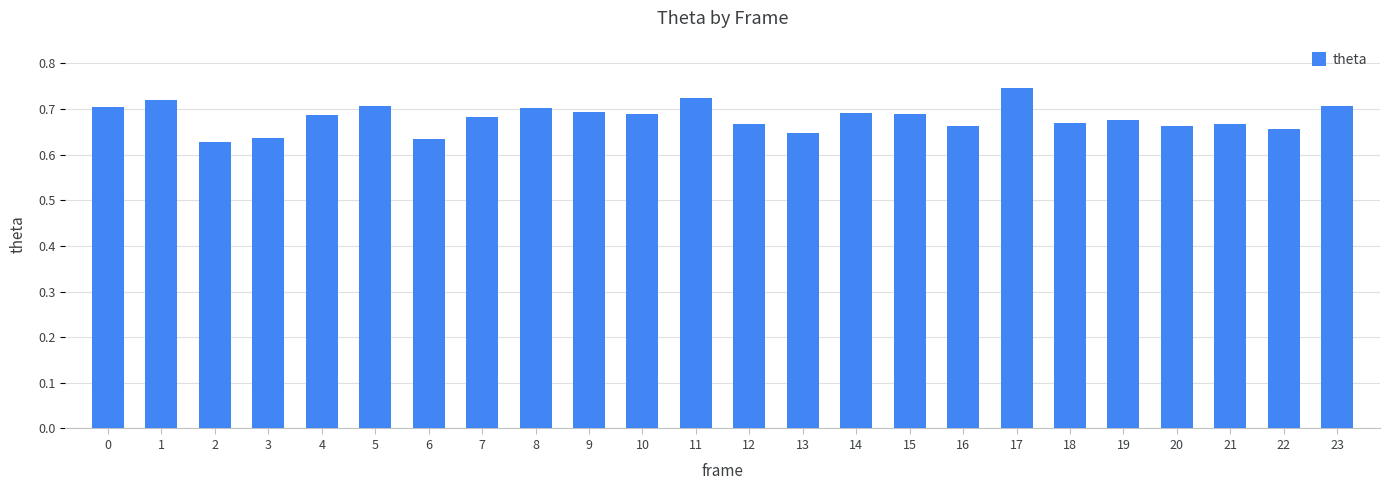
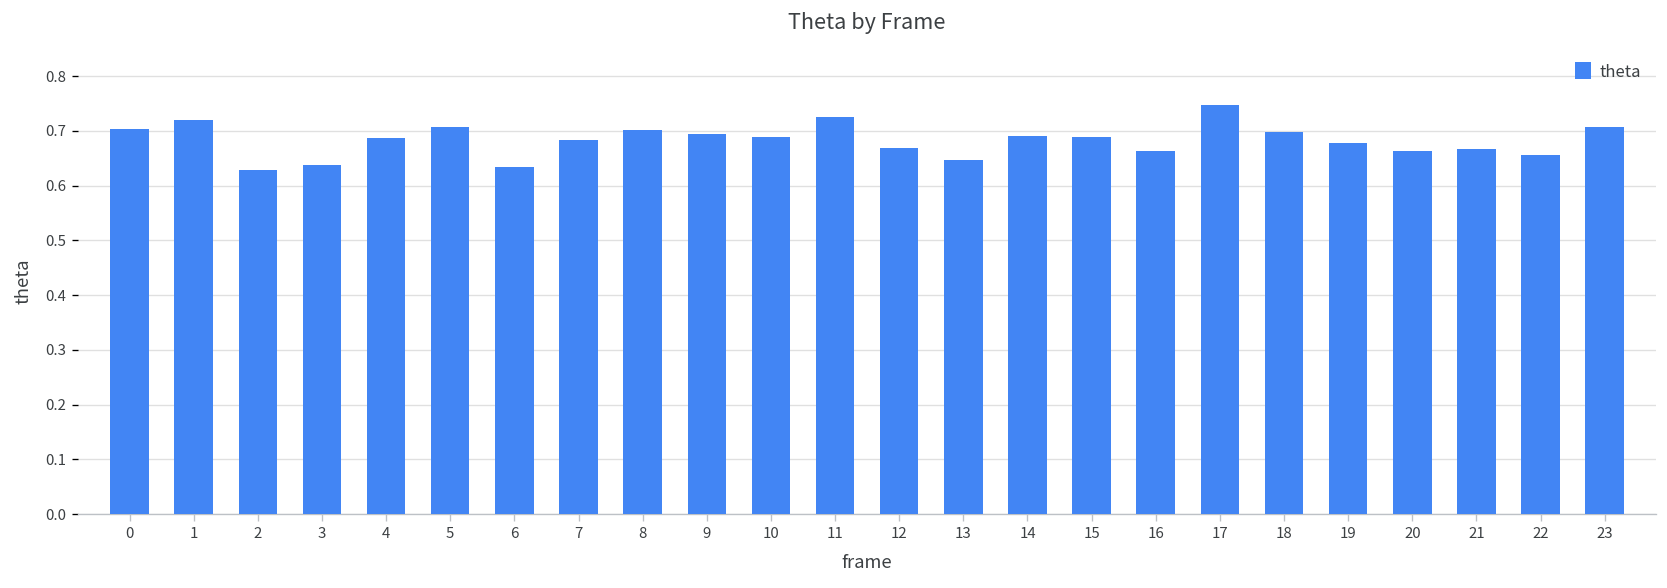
  {
    "0": 0.70,
    "1": 0.72,
    "2": 0.63,
    "3": 0.64,
    "4": 0.69,
    "5": 0.71,
    "6": 0.63,
    "7": 0.68,
    "8": 0.70,
    "9": 0.69,
    "10": 0.69,
    "11": 0.72,
    "12": 0.67,
    "13": 0.65,
    "14": 0.69,
    "15": 0.69,
    "16": 0.66,
    "17": 0.75,
-   "18": 0.67,
+   "18": 0.70,
    "19": 0.68,
    "20": 0.66,
    "21": 0.67,
    "22": 0.66,
    "23": 0.71
  }
